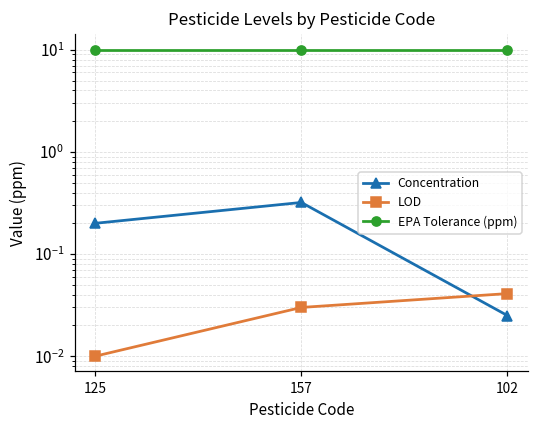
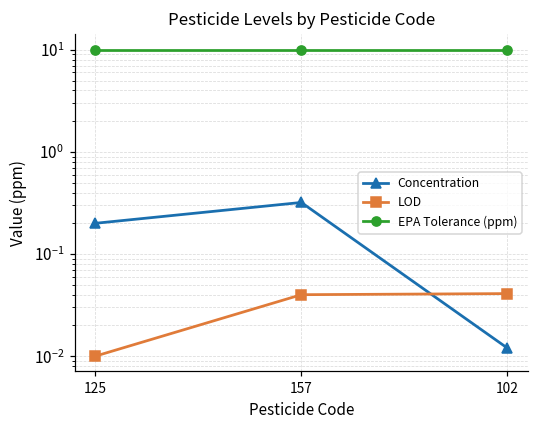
  {
    "Concentration": {
      "125": 0.20,
      "157": 0.32,
-     "102": 0.025
+     "102": 0.012
    },
    "LOD": {
      "125": 0.01,
-     "157": 0.03,
+     "157": 0.04,
      "102": 0.04
    },
    "EPA Tolerance (ppm)": {
      "125": 10,
      "157": 10,
      "102": 10
    }
  }
